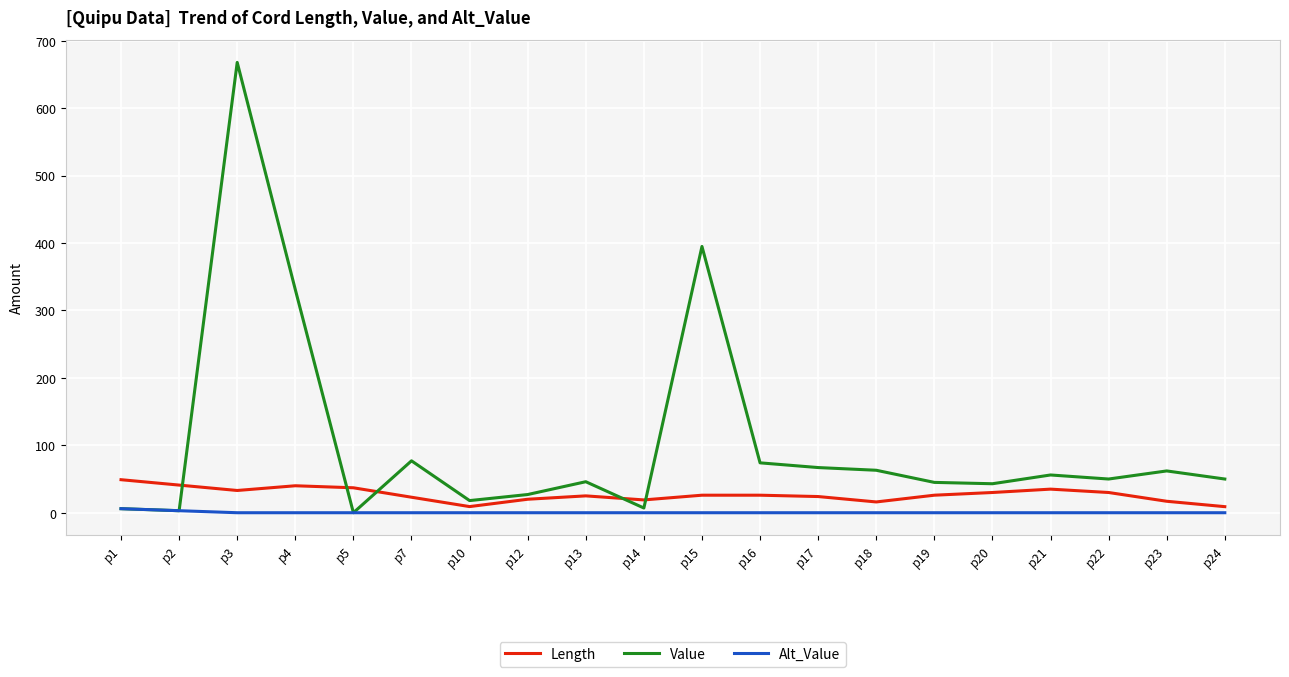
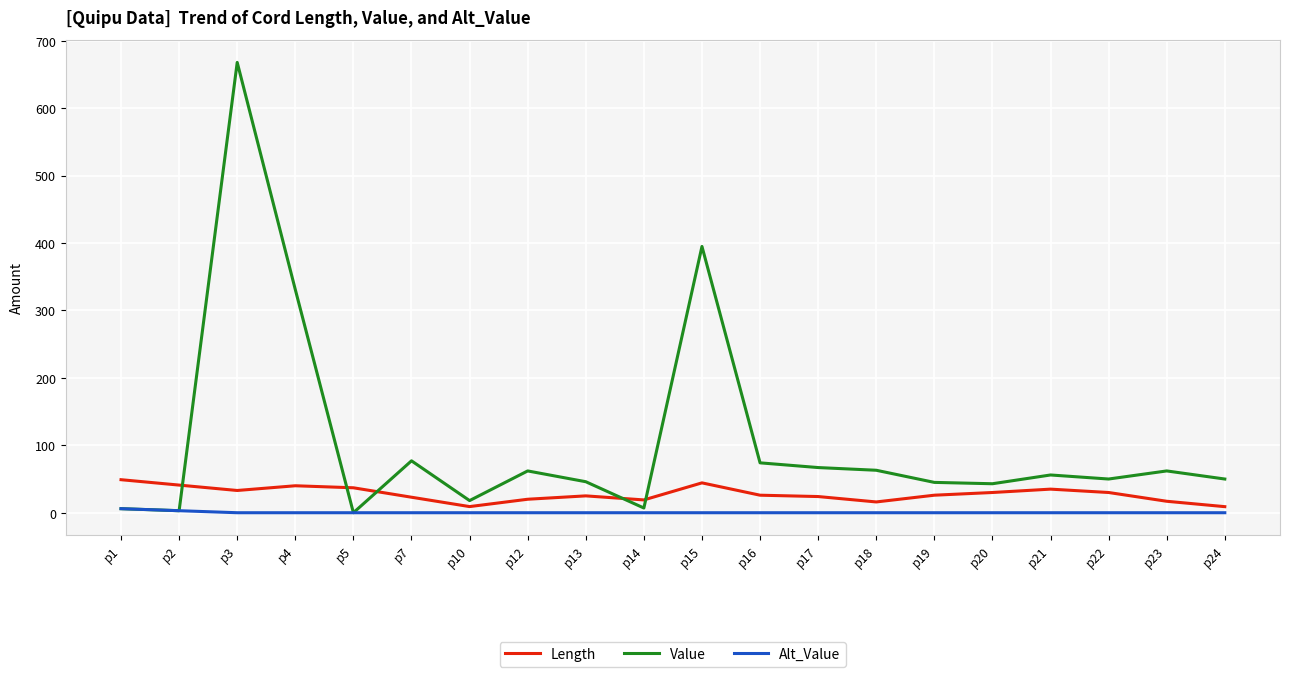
  {
    "Length": {
      "p1": 50,
      "p2": 40,
      "p3": 30,
      "p4": 40,
      "p5": 40,
      "p7": 20,
      "p10": 10,
      "p12": 20,
      "p13": 30,
      "p14": 20,
-     "p15": 30,
+     "p15": 40,
      "p16": 30,
      "p17": 20,
      "p18": 20,
      "p19": 30,
      "p20": 30,
      "p21": 40,
      "p22": 30,
      "p23": 20,
      "p24": 10
    },
    "Value": {
      "p3": 670,
      "p4": 330,
      "p7": 80,
      "p10": 20,
-     "p12": 30,
+     "p12": 60,
      "p13": 50,
      "p14": 10,
      "p15": 400,
      "p16": 70,
      "p17": 70,
      "p18": 60,
      "p19": 50,
      "p20": 40,
      "p21": 60,
      "p22": 50,
      "p23": 60,
      "p24": 50
    },
    "Alt_Value": {
      "p3": 0,
      "p4": 0,
      "p7": 0,
      "p10": 0,
      "p12": 0,
      "p13": 0,
      "p14": 0,
      "p15": 0,
      "p16": 0,
      "p17": 0,
      "p18": 0,
      "p19": 0,
      "p20": 0,
      "p21": 0,
      "p22": 0,
      "p23": 0,
      "p24": 0
    }
  }
